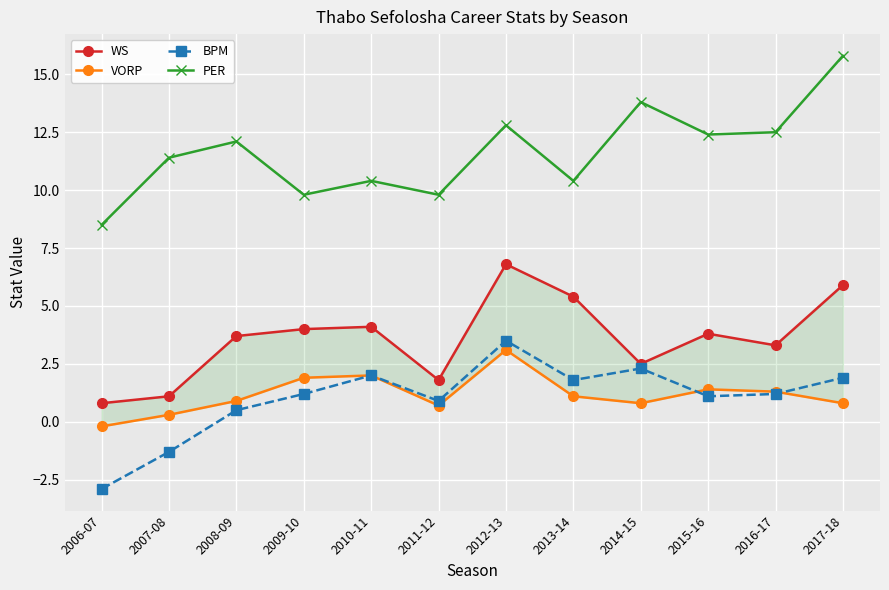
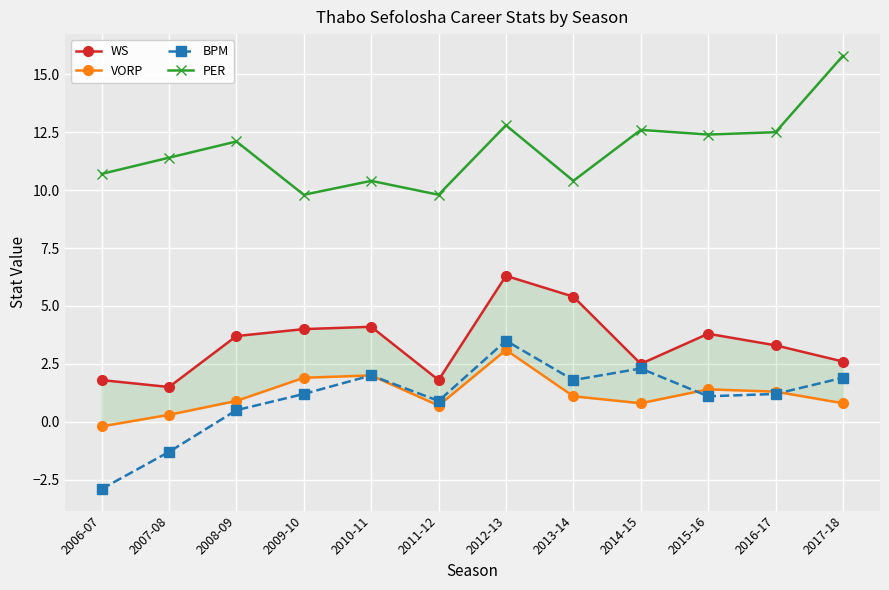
  {
    "WS": {
-     "2006-07": 0.8,
-     "2007-08": 1.1,
+     "2006-07": 1.8,
+     "2007-08": 1.5,
      "2008-09": 3.7,
      "2009-10": 4.0,
      "2010-11": 4.1,
      "2011-12": 1.8,
-     "2012-13": 6.8,
+     "2012-13": 6.3,
      "2013-14": 5.4,
      "2014-15": 2.5,
      "2015-16": 3.8,
      "2016-17": 3.3,
-     "2017-18": 5.9
+     "2017-18": 2.6
    },
    "VORP": {
      "2006-07": -0.2,
      "2007-08": 0.3,
      "2008-09": 0.9,
      "2009-10": 1.9,
      "2011-12": 0.7,
      "2012-13": 3.1,
      "2013-14": 1.1,
      "2014-15": 0.8,
      "2015-16": 1.4,
      "2017-18": 0.8
    },
    "BPM": {
      "2006-07": -2.9,
      "2007-08": -1.3,
      "2008-09": 0.5,
      "2009-10": 1.2,
      "2011-12": 0.9,
      "2012-13": 3.5,
      "2013-14": 1.8,
      "2014-15": 2.3,
      "2015-16": 1.1,
      "2017-18": 1.9
    },
    "PER": {
-     "2006-07": 8.5,
+     "2006-07": 10.7,
      "2007-08": 11.4,
      "2008-09": 12.1,
      "2009-10": 9.8,
      "2010-11": 10.4,
      "2011-12": 9.8,
      "2012-13": 12.8,
      "2013-14": 10.4,
-     "2014-15": 13.8,
+     "2014-15": 12.6,
      "2015-16": 12.4,
      "2016-17": 12.5,
      "2017-18": 15.8
    }
  }
